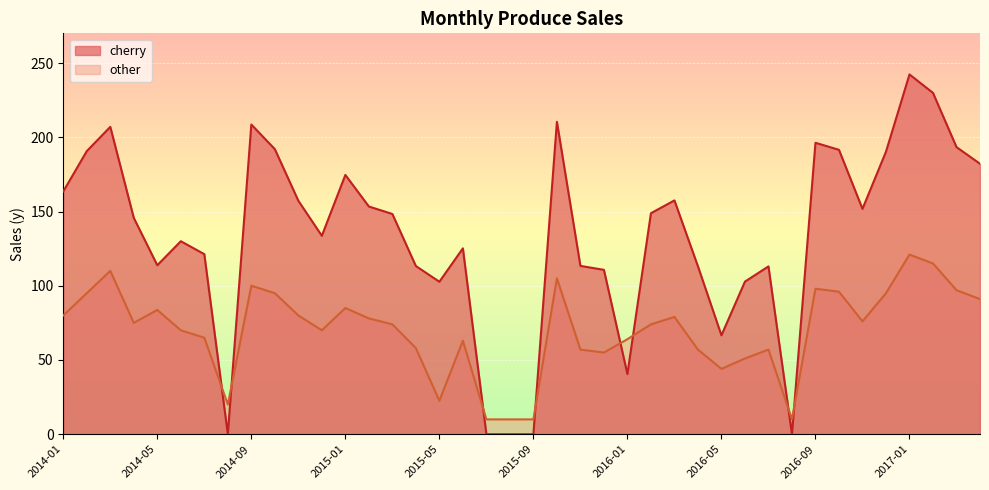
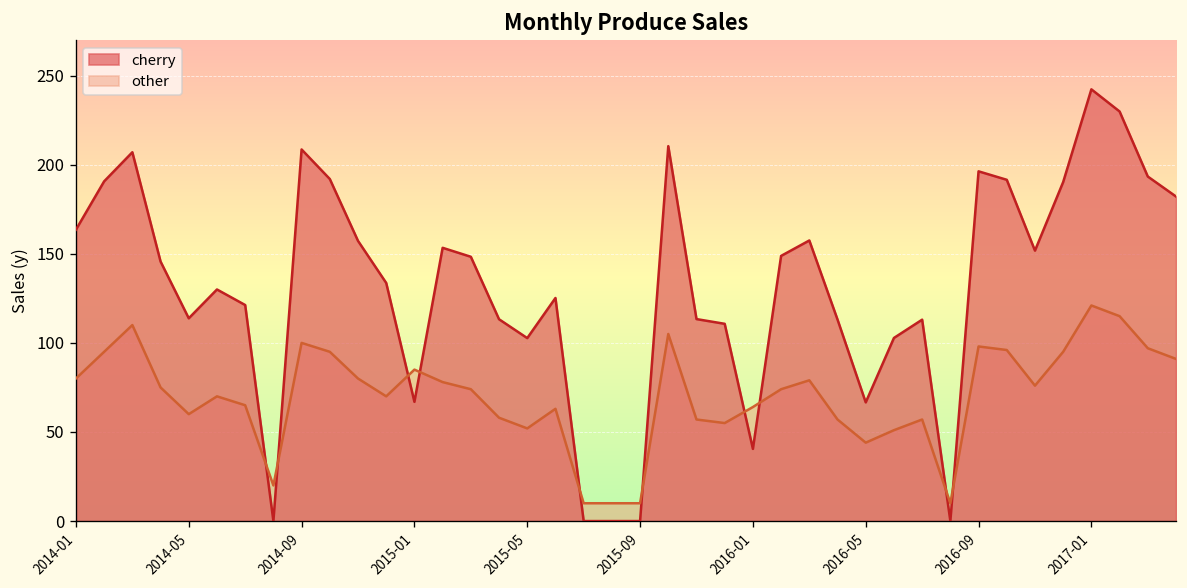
  {
    "cherry": {
      "2014-01": 164,
      "2014-05": 114,
      "2014-09": 209,
-     "2015-01": 175,
+     "2015-01": 67,
      "2015-05": 103,
      "2015-09": 0,
      "2016-01": 41,
      "2016-05": 67,
      "2016-09": 196,
      "2017-01": 242
    },
    "other": {
      "2014-01": 80,
-     "2014-05": 84,
+     "2014-05": 60,
      "2014-09": 100,
      "2015-01": 85,
-     "2015-05": 23,
+     "2015-05": 52,
      "2015-09": 10,
      "2016-01": 64,
      "2016-05": 44,
      "2016-09": 98,
      "2017-01": 121
    }
  }
